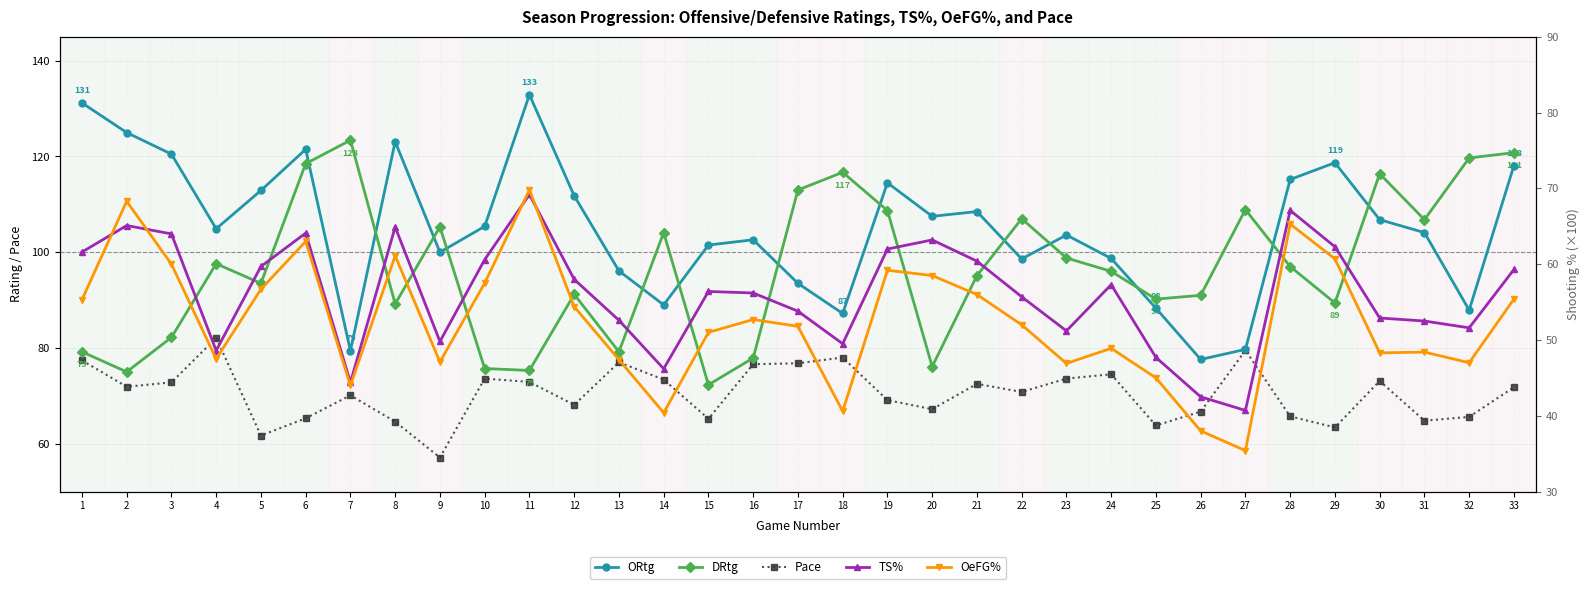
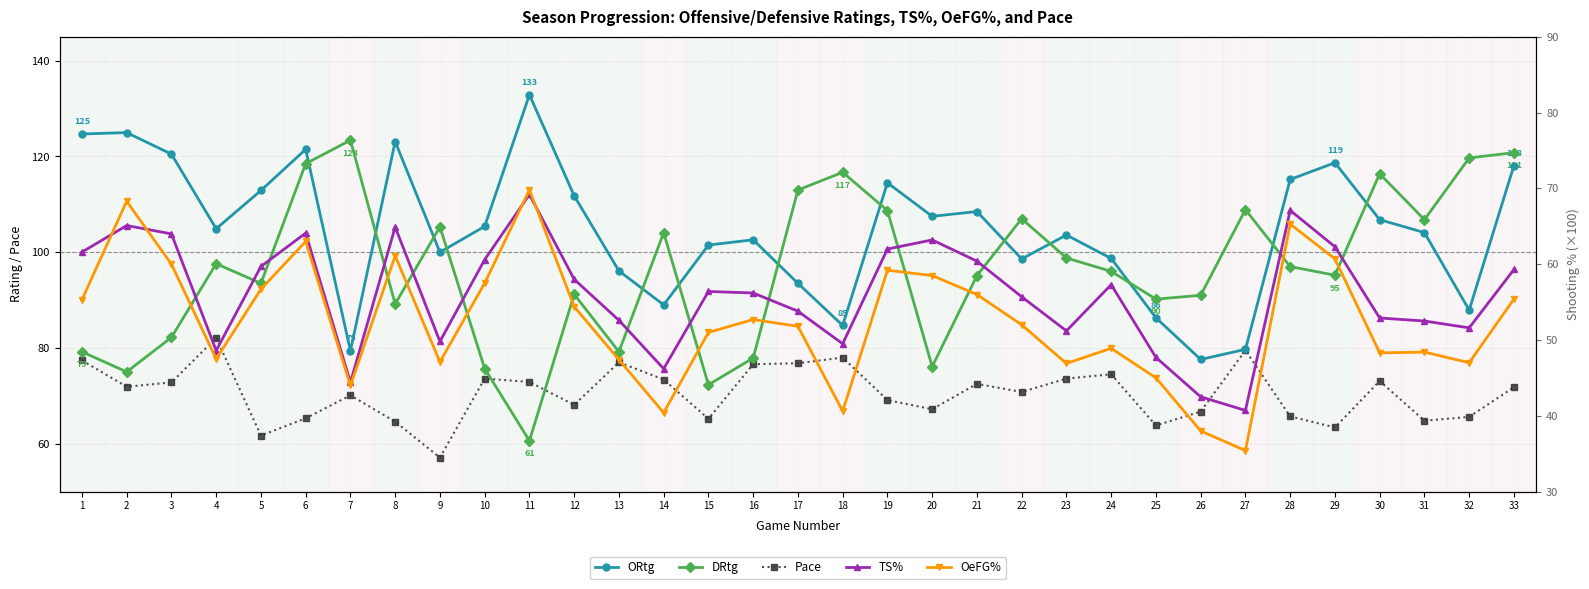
  {
    "ORtg": {
-     "1": 131,
+     "1": 125,
      "7": 79,
      "11": 133,
-     "18": 87,
-     "25": 88,
+     "18": 85,
+     "25": 86,
      "29": 119
    },
    "DRtg": {
      "7": 123,
-     "11": 75,
+     "11": 61,
      "18": 117,
-     "29": 89
+     "29": 95
    }
  }
